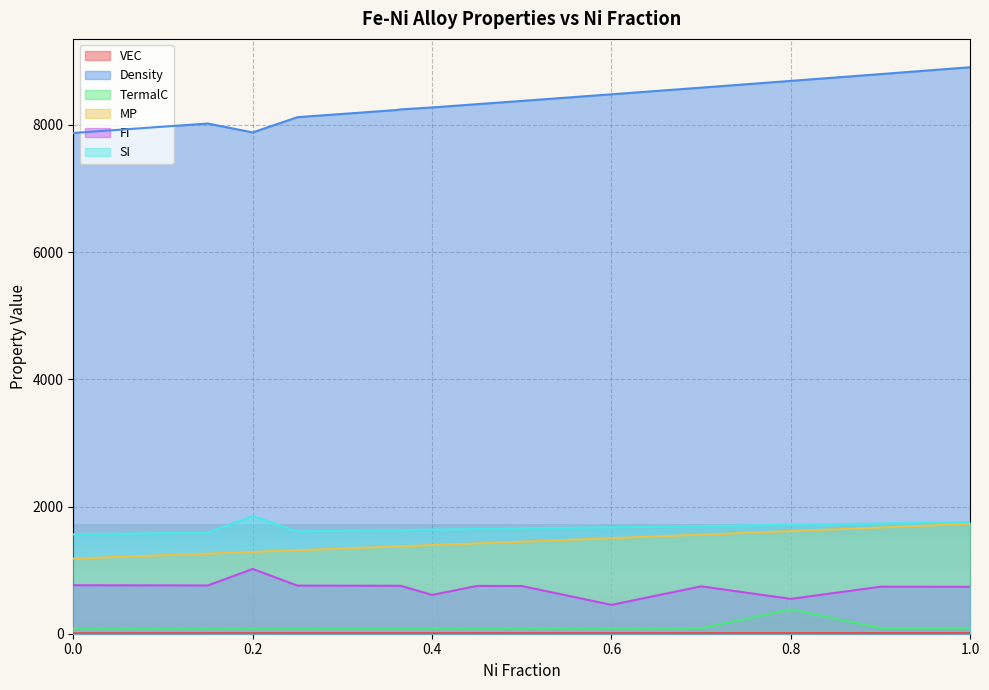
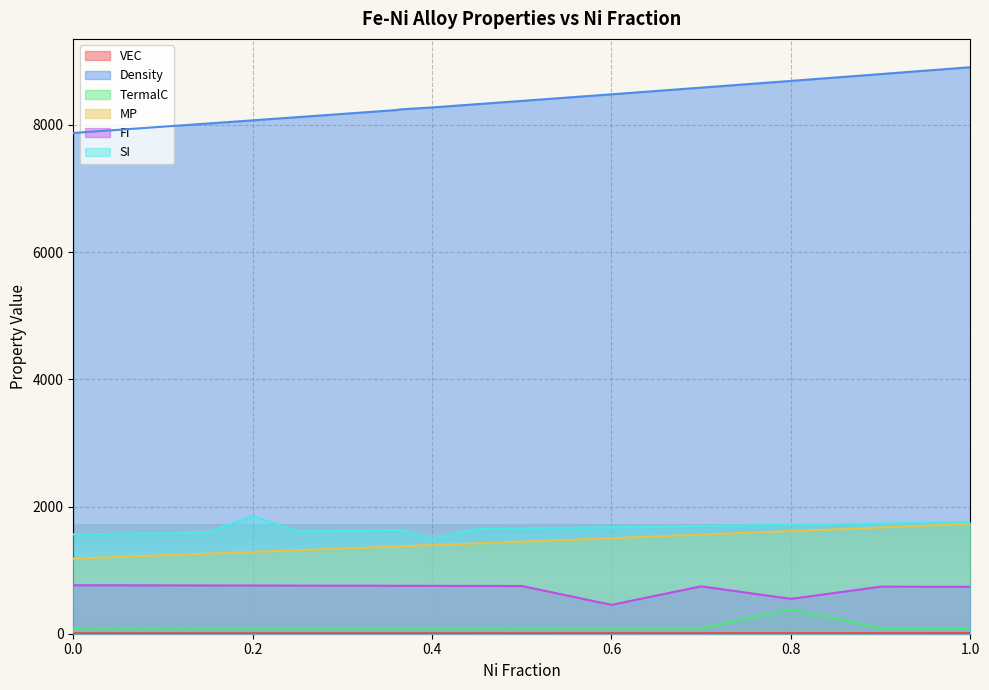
  {
    "VEC": {
      "0.0": 0,
      "0.2": 0,
      "0.4": 0,
      "0.6": 0,
      "0.8": 0,
      "1.0": 0
    },
    "Density": {
      "0.0": 7900,
-     "0.2": 7900,
+     "0.2": 8100,
      "0.4": 8300,
      "0.6": 8500,
      "0.8": 8700,
      "1.0": 8900
    },
    "TermalC": {
      "0.0": 100,
      "0.2": 100,
      "0.4": 100,
      "0.6": 100,
      "0.8": 400,
      "1.0": 100
    },
    "MP": {
      "0.0": 1200,
      "0.2": 1300,
      "0.4": 1400,
      "0.6": 1500,
      "0.8": 1600
    },
    "FI": {
      "0.0": 800,
-     "0.2": 1000,
-     "0.4": 600,
+     "0.2": 800,
+     "0.4": 800,
      "0.6": 500,
      "0.8": 500,
      "1.0": 700
    },
    "SI": {
      "0.0": 1600,
      "0.2": 1900,
-     "0.4": 1600,
+     "0.4": 1500,
      "0.6": 1700,
      "0.8": 1700
    }
  }
